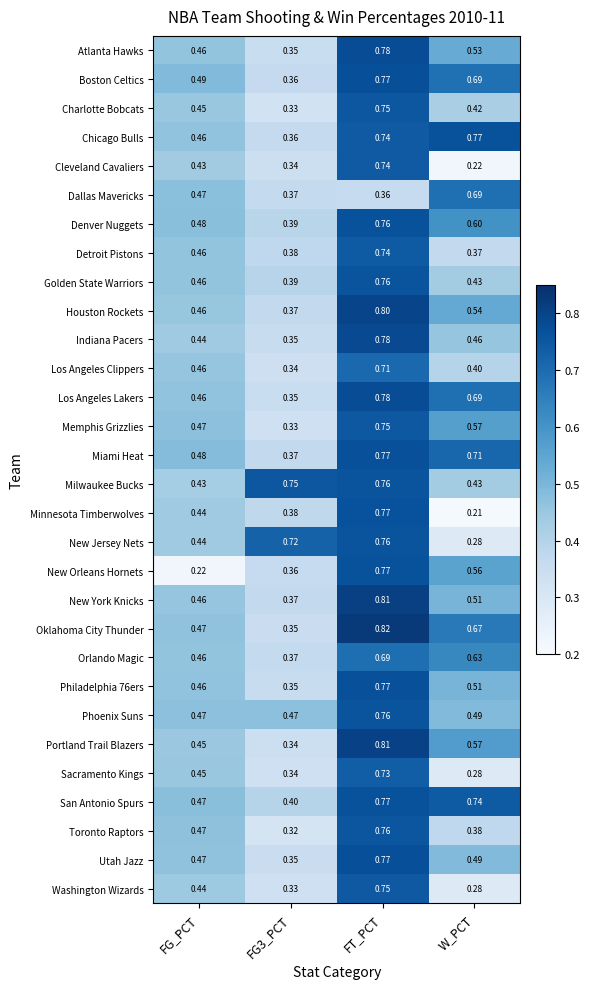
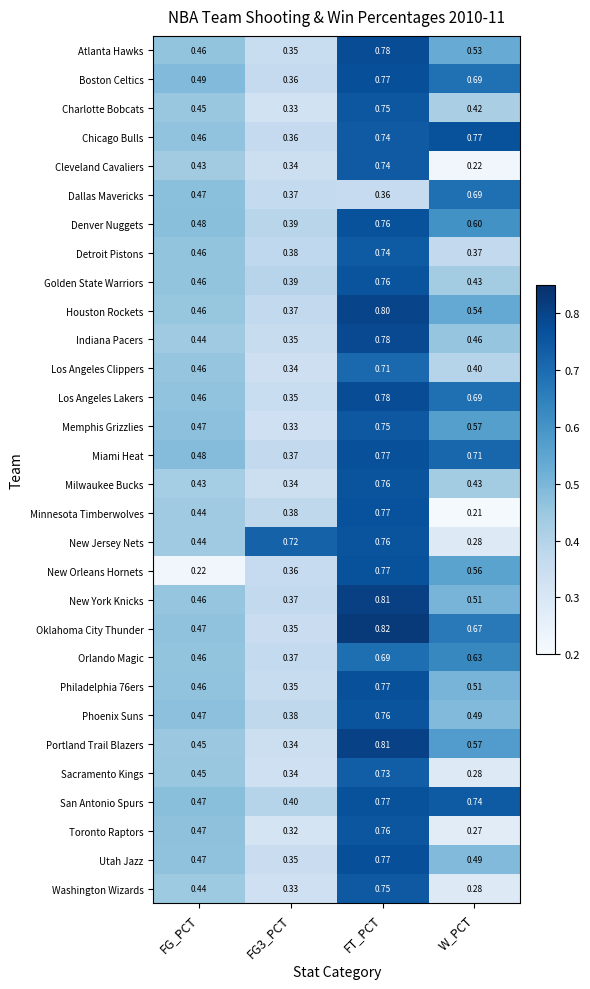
  {
    "Atlanta Hawks": {
      "FG_PCT": 0.46,
      "FG3_PCT": 0.35,
      "FT_PCT": 0.78,
      "W_PCT": 0.53
    },
    "Boston Celtics": {
      "FG_PCT": 0.49,
      "FG3_PCT": 0.36,
      "FT_PCT": 0.77,
      "W_PCT": 0.69
    },
    "Charlotte Bobcats": {
      "FG_PCT": 0.45,
      "FG3_PCT": 0.33,
      "FT_PCT": 0.75,
      "W_PCT": 0.42
    },
    "Chicago Bulls": {
      "FG_PCT": 0.46,
      "FG3_PCT": 0.36,
      "FT_PCT": 0.74,
      "W_PCT": 0.77
    },
    "Cleveland Cavaliers": {
      "FG_PCT": 0.43,
      "FG3_PCT": 0.34,
      "FT_PCT": 0.74,
      "W_PCT": 0.22
    },
    "Dallas Mavericks": {
      "FG_PCT": 0.47,
      "FG3_PCT": 0.37,
      "FT_PCT": 0.36,
      "W_PCT": 0.69
    },
    "Denver Nuggets": {
      "FG_PCT": 0.48,
      "FG3_PCT": 0.39,
      "FT_PCT": 0.76,
      "W_PCT": 0.60
    },
    "Detroit Pistons": {
      "FG_PCT": 0.46,
      "FG3_PCT": 0.38,
      "FT_PCT": 0.74,
      "W_PCT": 0.37
    },
    "Golden State Warriors": {
      "FG_PCT": 0.46,
      "FG3_PCT": 0.39,
      "FT_PCT": 0.76,
      "W_PCT": 0.43
    },
    "Houston Rockets": {
      "FG_PCT": 0.46,
      "FG3_PCT": 0.37,
      "FT_PCT": 0.80,
      "W_PCT": 0.54
    },
    "Indiana Pacers": {
      "FG_PCT": 0.44,
      "FG3_PCT": 0.35,
      "FT_PCT": 0.78,
      "W_PCT": 0.46
    },
    "Los Angeles Clippers": {
      "FG_PCT": 0.46,
      "FG3_PCT": 0.34,
      "FT_PCT": 0.71,
      "W_PCT": 0.40
    },
    "Los Angeles Lakers": {
      "FG_PCT": 0.46,
      "FG3_PCT": 0.35,
      "FT_PCT": 0.78,
      "W_PCT": 0.69
    },
    "Memphis Grizzlies": {
      "FG_PCT": 0.47,
      "FG3_PCT": 0.33,
      "FT_PCT": 0.75,
      "W_PCT": 0.57
    },
    "Miami Heat": {
      "FG_PCT": 0.48,
      "FG3_PCT": 0.37,
      "FT_PCT": 0.77,
      "W_PCT": 0.71
    },
    "Milwaukee Bucks": {
      "FG_PCT": 0.43,
-     "FG3_PCT": 0.75,
+     "FG3_PCT": 0.34,
      "FT_PCT": 0.76,
      "W_PCT": 0.43
    },
    "Minnesota Timberwolves": {
      "FG_PCT": 0.44,
      "FG3_PCT": 0.38,
      "FT_PCT": 0.77,
      "W_PCT": 0.21
    },
    "New Jersey Nets": {
      "FG_PCT": 0.44,
      "FG3_PCT": 0.72,
      "FT_PCT": 0.76,
      "W_PCT": 0.28
    },
    "New Orleans Hornets": {
      "FG_PCT": 0.22,
      "FG3_PCT": 0.36,
      "FT_PCT": 0.77,
      "W_PCT": 0.56
    },
    "New York Knicks": {
      "FG_PCT": 0.46,
      "FG3_PCT": 0.37,
      "FT_PCT": 0.81,
      "W_PCT": 0.51
    },
    "Oklahoma City Thunder": {
      "FG_PCT": 0.47,
      "FG3_PCT": 0.35,
      "FT_PCT": 0.82,
      "W_PCT": 0.67
    },
    "Orlando Magic": {
      "FG_PCT": 0.46,
      "FG3_PCT": 0.37,
      "FT_PCT": 0.69,
      "W_PCT": 0.63
    },
    "Philadelphia 76ers": {
      "FG_PCT": 0.46,
      "FG3_PCT": 0.35,
      "FT_PCT": 0.77,
      "W_PCT": 0.51
    },
    "Phoenix Suns": {
      "FG_PCT": 0.47,
-     "FG3_PCT": 0.47,
+     "FG3_PCT": 0.38,
      "FT_PCT": 0.76,
      "W_PCT": 0.49
    },
    "Portland Trail Blazers": {
      "FG_PCT": 0.45,
      "FG3_PCT": 0.34,
      "FT_PCT": 0.81,
      "W_PCT": 0.57
    },
    "Sacramento Kings": {
      "FG_PCT": 0.45,
      "FG3_PCT": 0.34,
      "FT_PCT": 0.73,
      "W_PCT": 0.28
    },
    "San Antonio Spurs": {
      "FG_PCT": 0.47,
      "FG3_PCT": 0.40,
      "FT_PCT": 0.77,
      "W_PCT": 0.74
    },
    "Toronto Raptors": {
      "FG_PCT": 0.47,
      "FG3_PCT": 0.32,
      "FT_PCT": 0.76,
-     "W_PCT": 0.38
+     "W_PCT": 0.27
    },
    "Utah Jazz": {
      "FG_PCT": 0.47,
      "FG3_PCT": 0.35,
      "FT_PCT": 0.77,
      "W_PCT": 0.49
    },
    "Washington Wizards": {
      "FG_PCT": 0.44,
      "FG3_PCT": 0.33,
      "FT_PCT": 0.75,
      "W_PCT": 0.28
    }
  }
